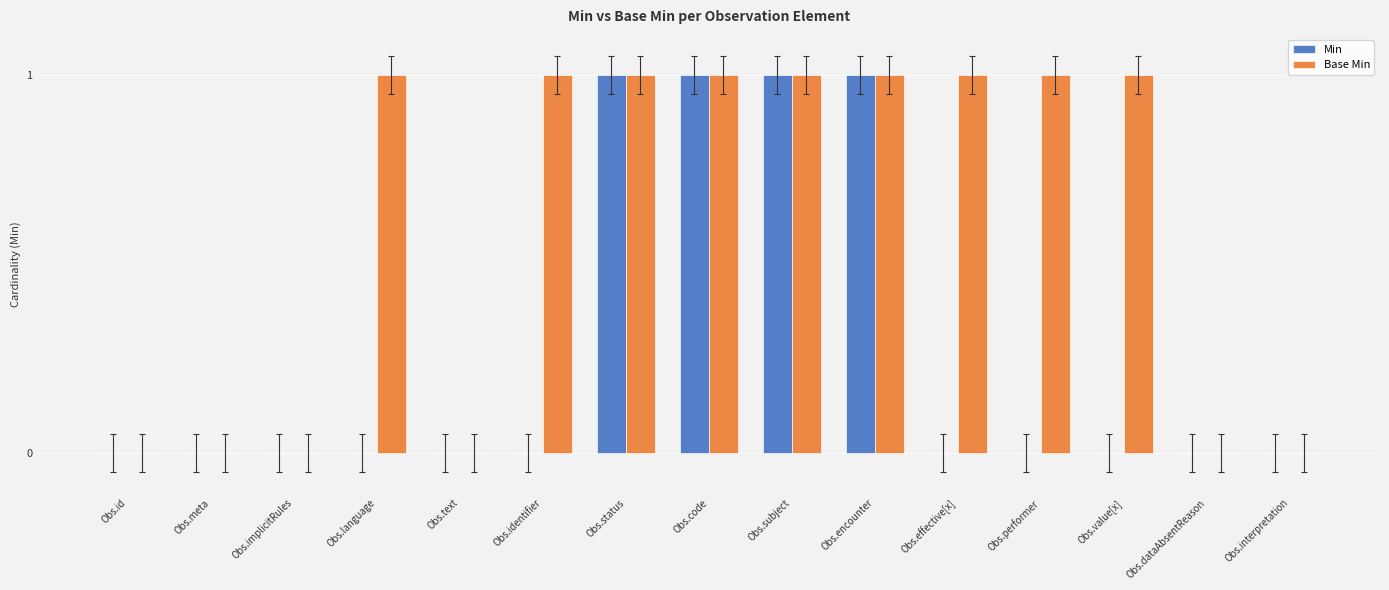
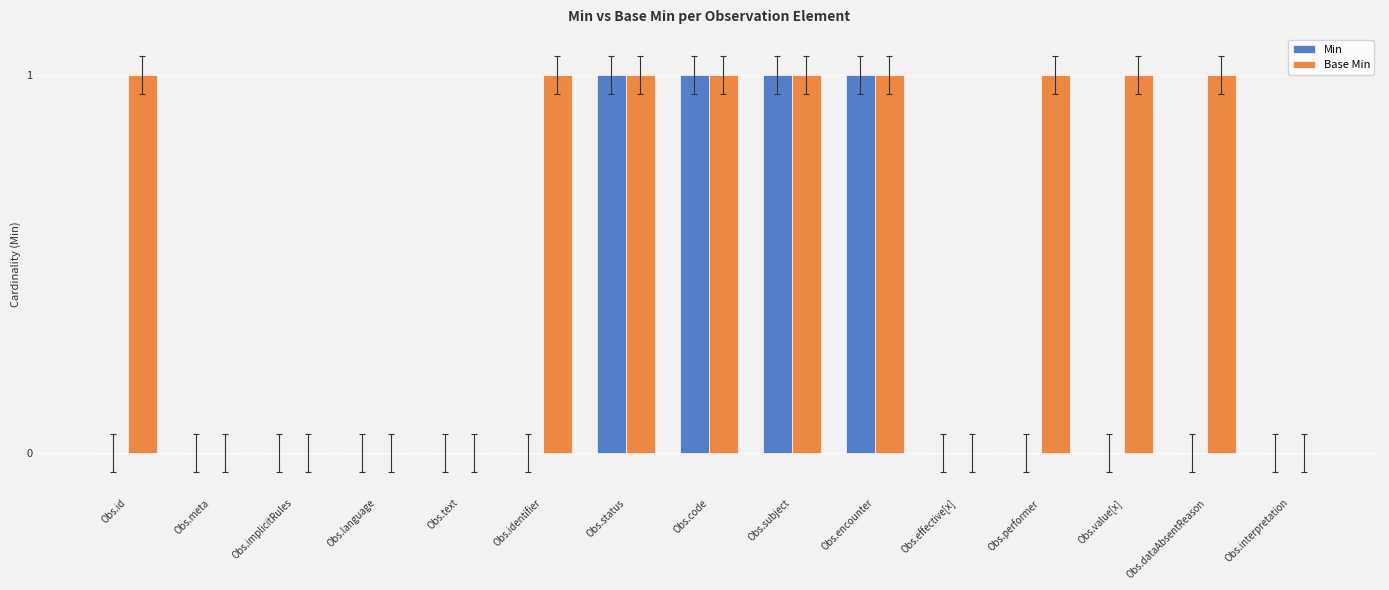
  {
    "Base Min": {
-     "Obs.id": 0,
+     "Obs.id": 1,
      "Obs.meta": 0,
      "Obs.implicitRules": 0,
-     "Obs.language": 1,
+     "Obs.language": 0,
      "Obs.text": 0,
      "Obs.identifier": 1,
      "Obs.status": 1,
      "Obs.code": 1,
      "Obs.subject": 1,
      "Obs.encounter": 1,
-     "Obs.effective[x]": 1,
+     "Obs.effective[x]": 0,
      "Obs.performer": 1,
      "Obs.value[x]": 1,
-     "Obs.dataAbsentReason": 0,
+     "Obs.dataAbsentReason": 1,
      "Obs.interpretation": 0
    }
  }
